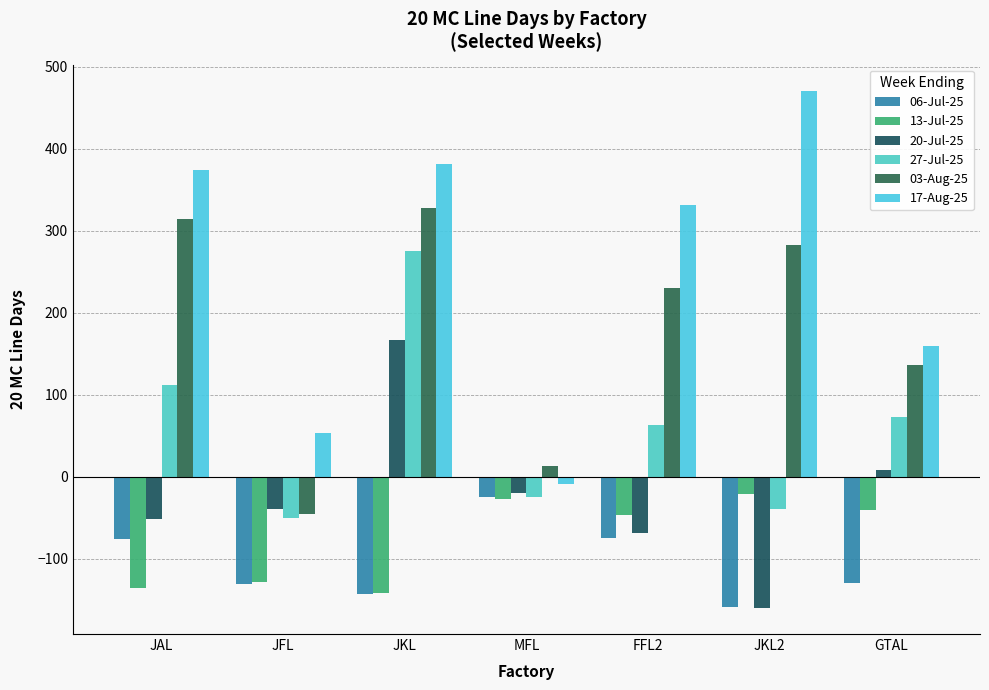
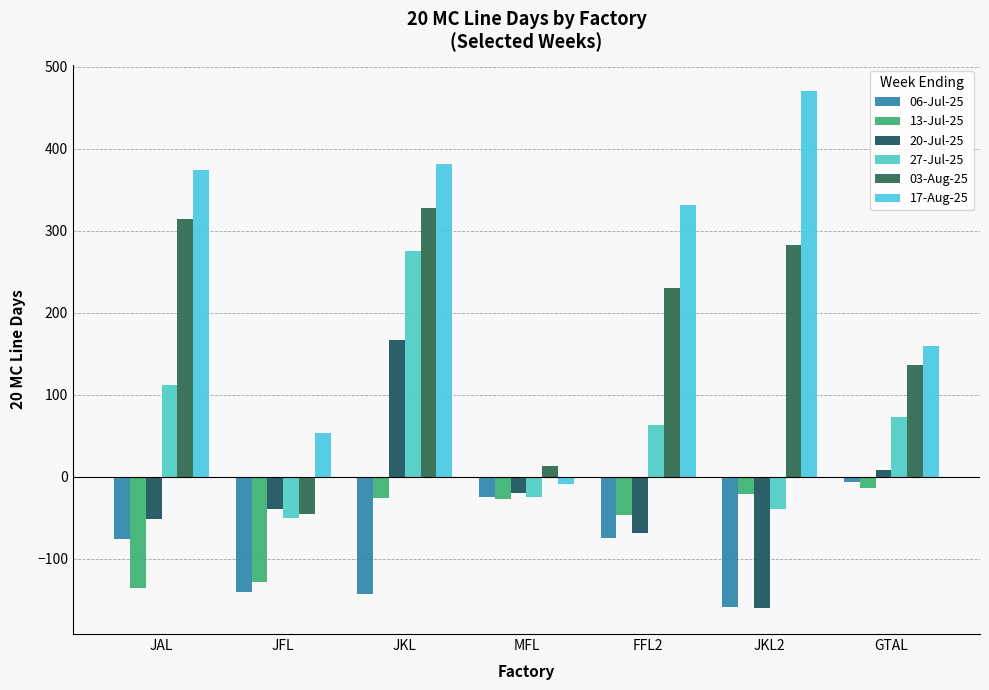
  {
    "06-Jul-25": {
      "JAL": -80,
-     "JFL": -130,
+     "JFL": -140,
      "JKL": -140,
      "MFL": -30,
      "FFL2": -70,
      "JKL2": -160,
-     "GTAL": -130
+     "GTAL": -10
    },
    "13-Jul-25": {
      "JAL": -140,
      "JFL": -130,
-     "JKL": -140,
+     "JKL": -30,
      "MFL": -30,
      "FFL2": -50,
      "JKL2": -20,
-     "GTAL": -40
+     "GTAL": -10
    }
  }
